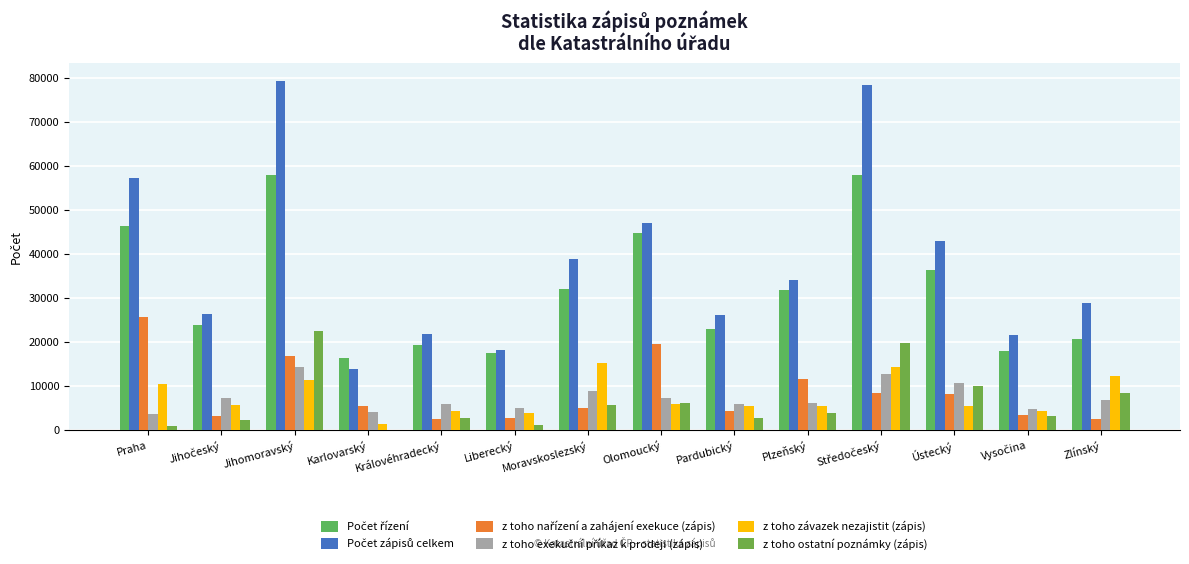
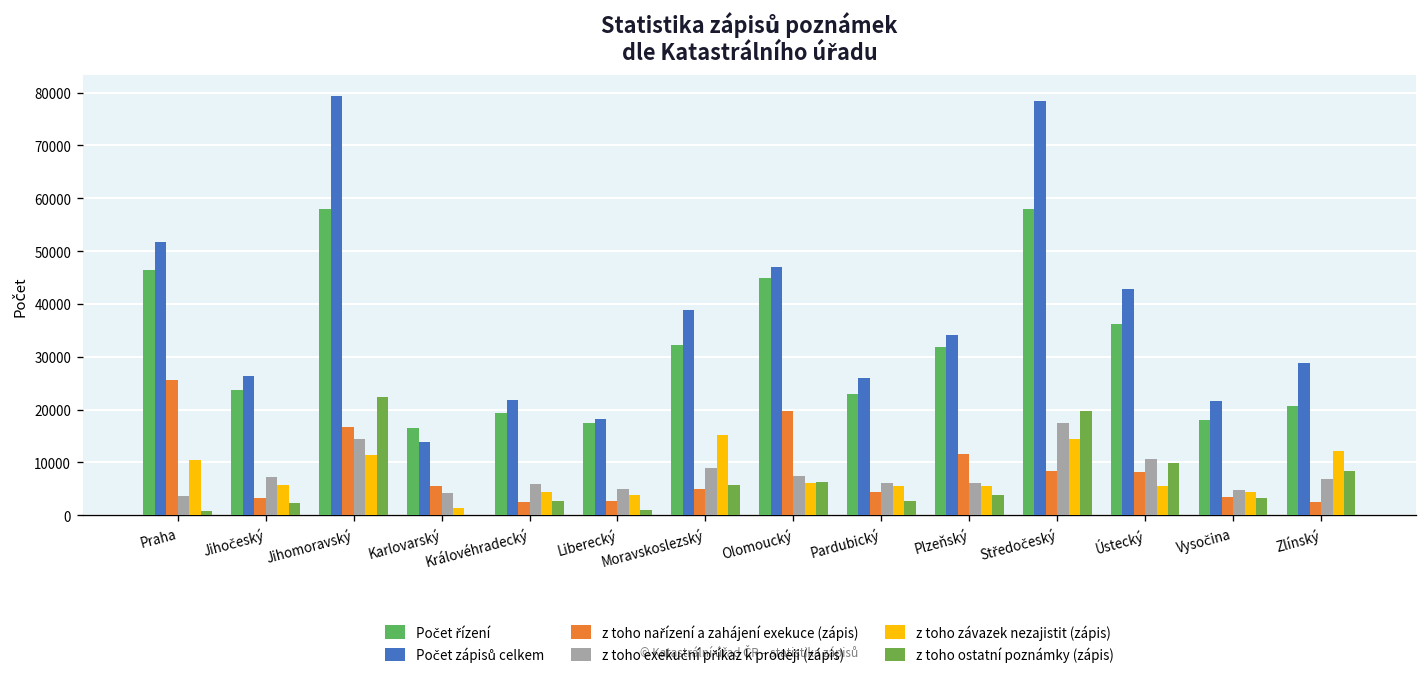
  {
    "Počet zápisů celkem": {
-     "Praha": 57000,
+     "Praha": 52000,
      "Jihočeský": 26000,
      "Jihomoravský": 79000,
      "Karlovarský": 14000,
      "Královéhradecký": 22000,
      "Liberecký": 18000,
      "Moravskoslezský": 39000,
      "Olomoucký": 47000,
      "Pardubický": 26000,
      "Plzeňský": 34000,
      "Středočeský": 78000,
      "Ústecký": 43000,
      "Vysočina": 22000,
      "Zlínský": 29000
    },
    "z toho nařízení a zahájení exekuce (zápis)": {
      "Praha": 26000,
      "Jihočeský": 3000,
      "Jihomoravský": 17000,
      "Karlovarský": 6000,
      "Královéhradecký": 3000,
      "Liberecký": 3000,
      "Moravskoslezský": 5000,
      "Olomoucký": 20000,
      "Pardubický": 4000,
      "Plzeňský": 12000,
      "Středočeský": 8000,
      "Ústecký": 8000,
      "Vysočina": 4000,
      "Zlínský": 2000
    },
    "z toho exekuční příkaz k prodeji (zápis)": {
      "Praha": 4000,
      "Jihočeský": 7000,
      "Jihomoravský": 14000,
      "Karlovarský": 4000,
      "Královéhradecký": 6000,
      "Liberecký": 5000,
      "Moravskoslezský": 9000,
      "Olomoucký": 7000,
      "Pardubický": 6000,
      "Plzeňský": 6000,
-     "Středočeský": 13000,
+     "Středočeský": 18000,
      "Ústecký": 11000,
      "Vysočina": 5000,
      "Zlínský": 7000
    },
    "z toho závazek nezajistit (zápis)": {
      "Praha": 10000,
      "Jihočeský": 6000,
      "Jihomoravský": 11000,
      "Karlovarský": 1000,
      "Královéhradecký": 4000,
      "Liberecký": 4000,
      "Moravskoslezský": 15000,
      "Olomoucký": 6000,
      "Pardubický": 6000,
      "Plzeňský": 6000,
      "Středočeský": 14000,
      "Ústecký": 5000,
      "Vysočina": 4000,
      "Zlínský": 12000
    }
  }
